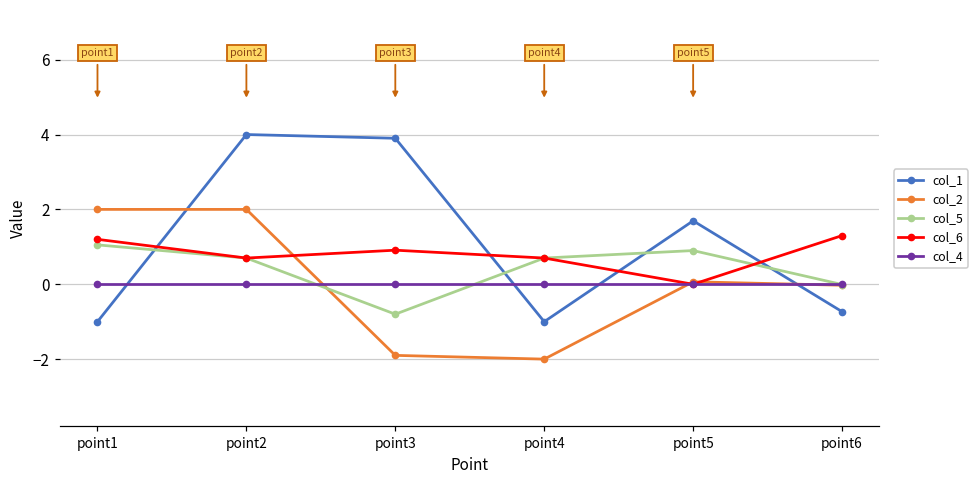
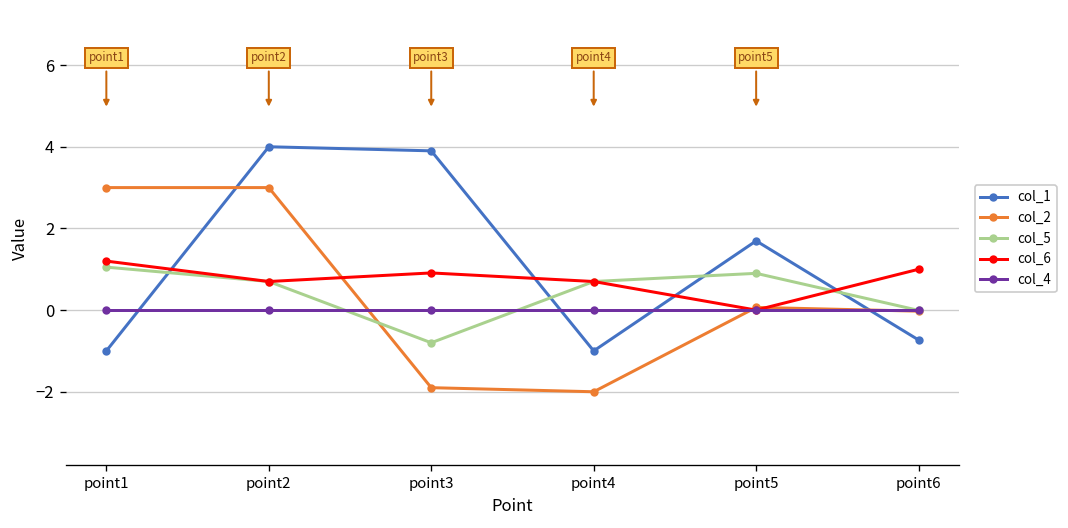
  {
    "col_1": {
      "point1": -1.0,
      "point2": 4.0,
      "point3": 3.9,
      "point4": -1.0,
      "point5": 1.7,
      "point6": -0.7
    },
    "col_2": {
-     "point1": 2,
-     "point2": 2,
+     "point1": 3,
+     "point2": 3,
      "point3": -1.9,
      "point4": -2
    },
    "col_5": {
      "point1": 1.1,
      "point3": -0.8,
      "point5": 0.9
    },
    "col_6": {
      "point1": 1.2,
      "point3": 0.9,
-     "point6": 1.3
+     "point6": 1.0
    },
    "col_4": {
      "point1": 0.0,
      "point2": 0.0,
      "point3": 0.0,
      "point4": 0.0
    }
  }
